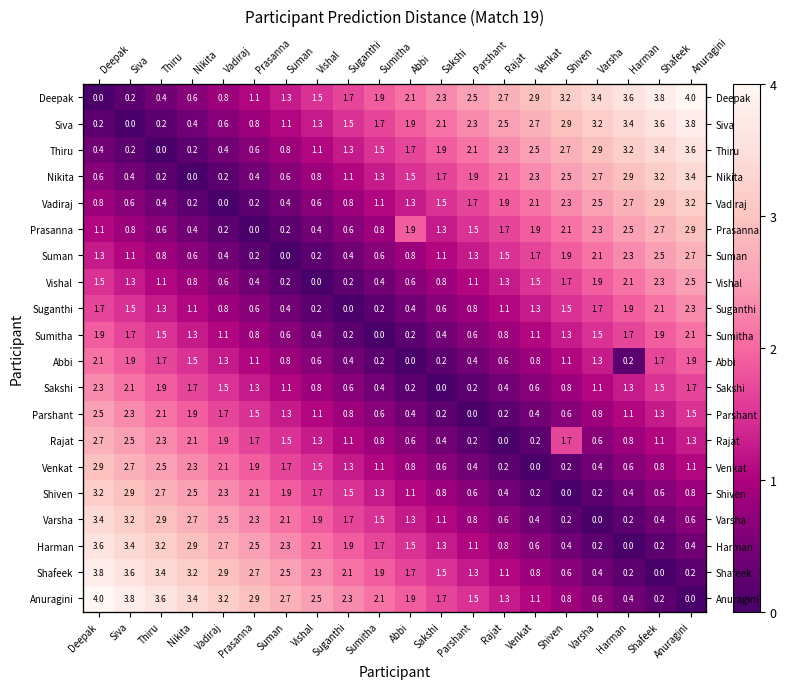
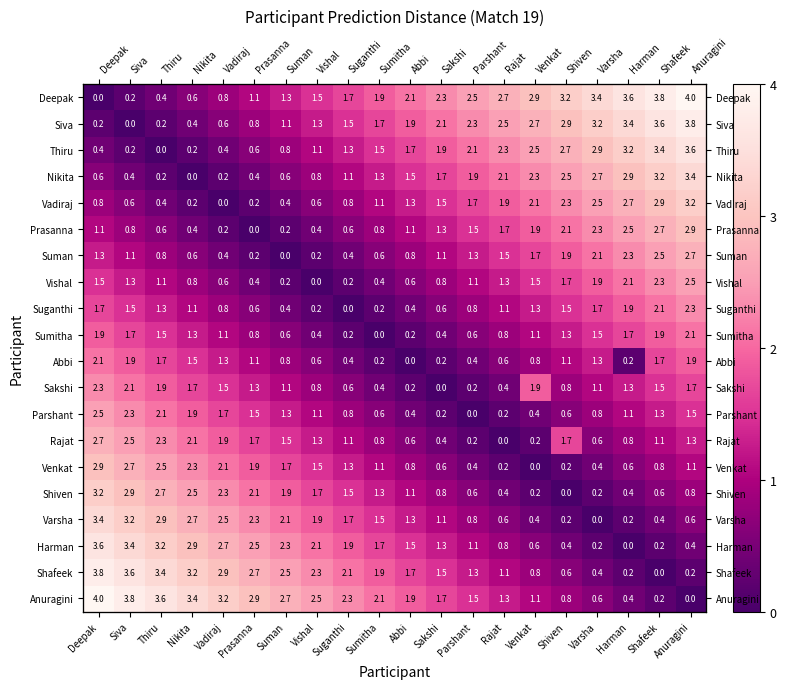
  {
    "Prasanna": {
      "Deepak": 1.1,
      "Siva": 0.8,
      "Thiru": 0.6,
      "Nikita": 0.4,
      "Vadiraj": 0.2,
      "Prasanna": 0.0,
      "Suman": 0.2,
      "Vishal": 0.4,
      "Suganthi": 0.6,
      "Sumitha": 0.8,
-     "Abbi": 1.9,
+     "Abbi": 1.1,
      "Sakshi": 1.3,
      "Parshant": 1.5,
      "Rajat": 1.7,
      "Venkat": 1.9,
      "Shiven": 2.1,
      "Varsha": 2.3,
      "Harman": 2.5,
      "Shafeek": 2.7,
      "Anuragini": 2.9
    },
    "Sakshi": {
      "Deepak": 2.3,
      "Siva": 2.1,
      "Thiru": 1.9,
      "Nikita": 1.7,
      "Vadiraj": 1.5,
      "Prasanna": 1.3,
      "Suman": 1.1,
      "Vishal": 0.8,
      "Suganthi": 0.6,
      "Sumitha": 0.4,
      "Abbi": 0.2,
      "Sakshi": 0.0,
      "Parshant": 0.2,
      "Rajat": 0.4,
-     "Venkat": 0.6,
+     "Venkat": 1.9,
      "Shiven": 0.8,
      "Varsha": 1.1,
      "Harman": 1.3,
      "Shafeek": 1.5,
      "Anuragini": 1.7
    }
  }
